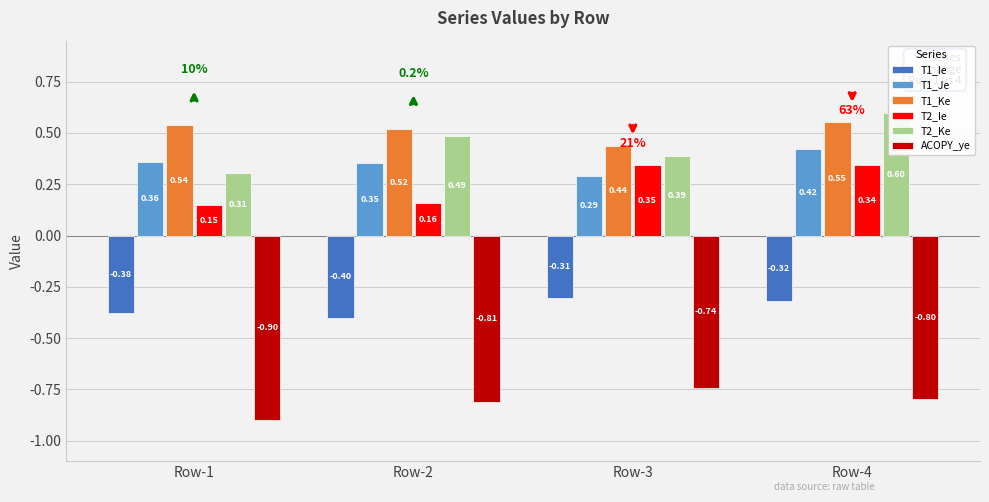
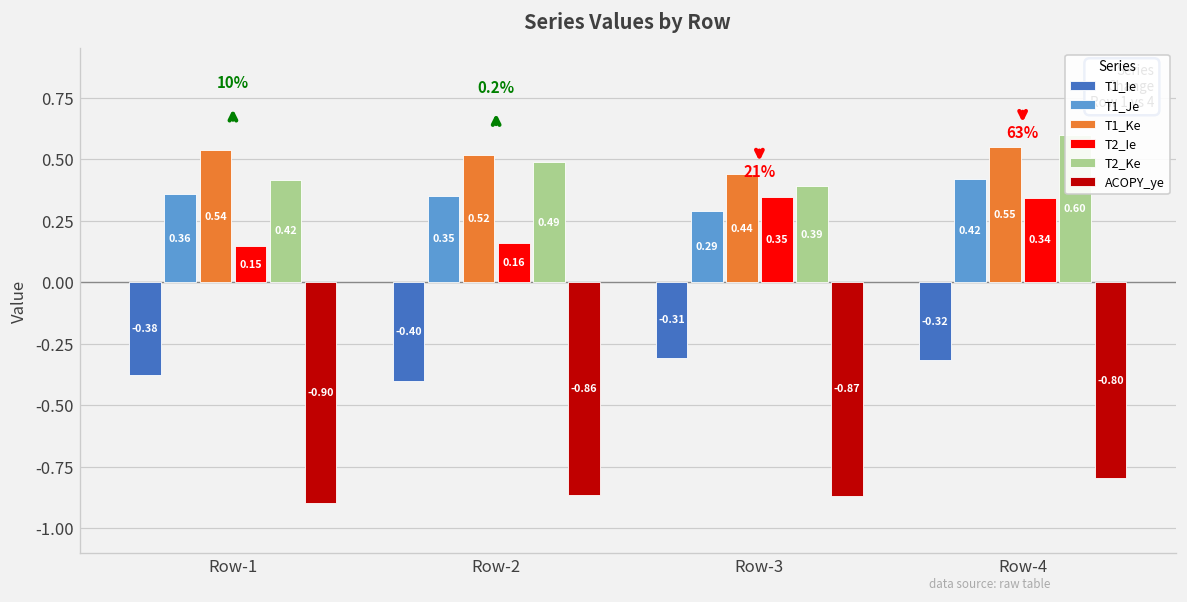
  {
    "T1_Ke": {
      "Row-1": 0.54,
      "Row-2": 0.52,
      "Row-3": 0.44,
      "Row-4": 0.55
    },
    "T2_Ie": {
      "Row-1": 0.15,
      "Row-2": 0.16,
      "Row-3": 0.35,
      "Row-4": 0.34
    },
    "T2_Ke": {
-     "Row-1": 0.31,
+     "Row-1": 0.42,
      "Row-2": 0.49,
      "Row-3": 0.39
    },
    "ACOPY_ye": {
      "Row-1": -0.90,
-     "Row-2": -0.81,
-     "Row-3": -0.74,
+     "Row-2": -0.86,
+     "Row-3": -0.87,
      "Row-4": -0.80
    }
  }
